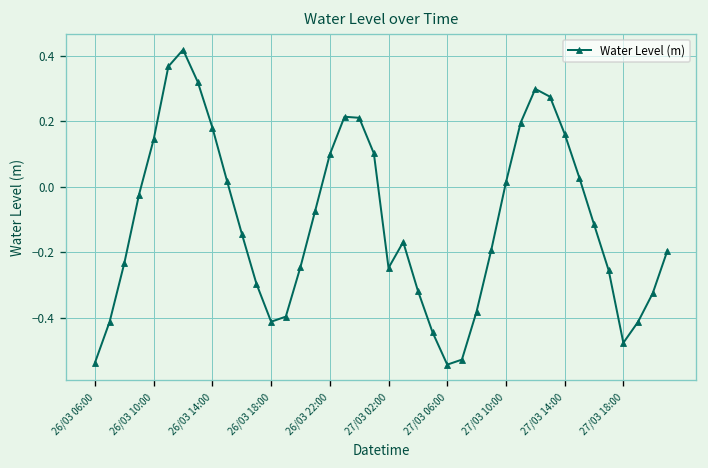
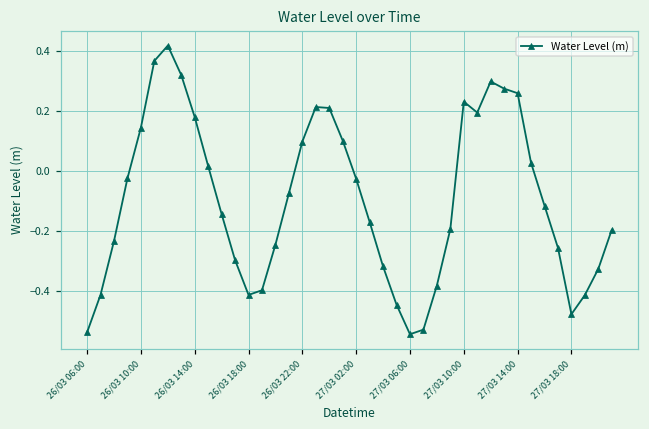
  {
    "26/03 06:00": -0.54,
    "26/03 10:00": 0.15,
    "26/03 14:00": 0.18,
    "26/03 18:00": -0.41,
    "26/03 22:00": 0.10,
-   "27/03 02:00": -0.25,
+   "27/03 02:00": -0.03,
    "27/03 06:00": -0.54,
-   "27/03 10:00": 0.01,
-   "27/03 14:00": 0.16,
+   "27/03 10:00": 0.23,
+   "27/03 14:00": 0.26,
    "27/03 18:00": -0.48
  }
